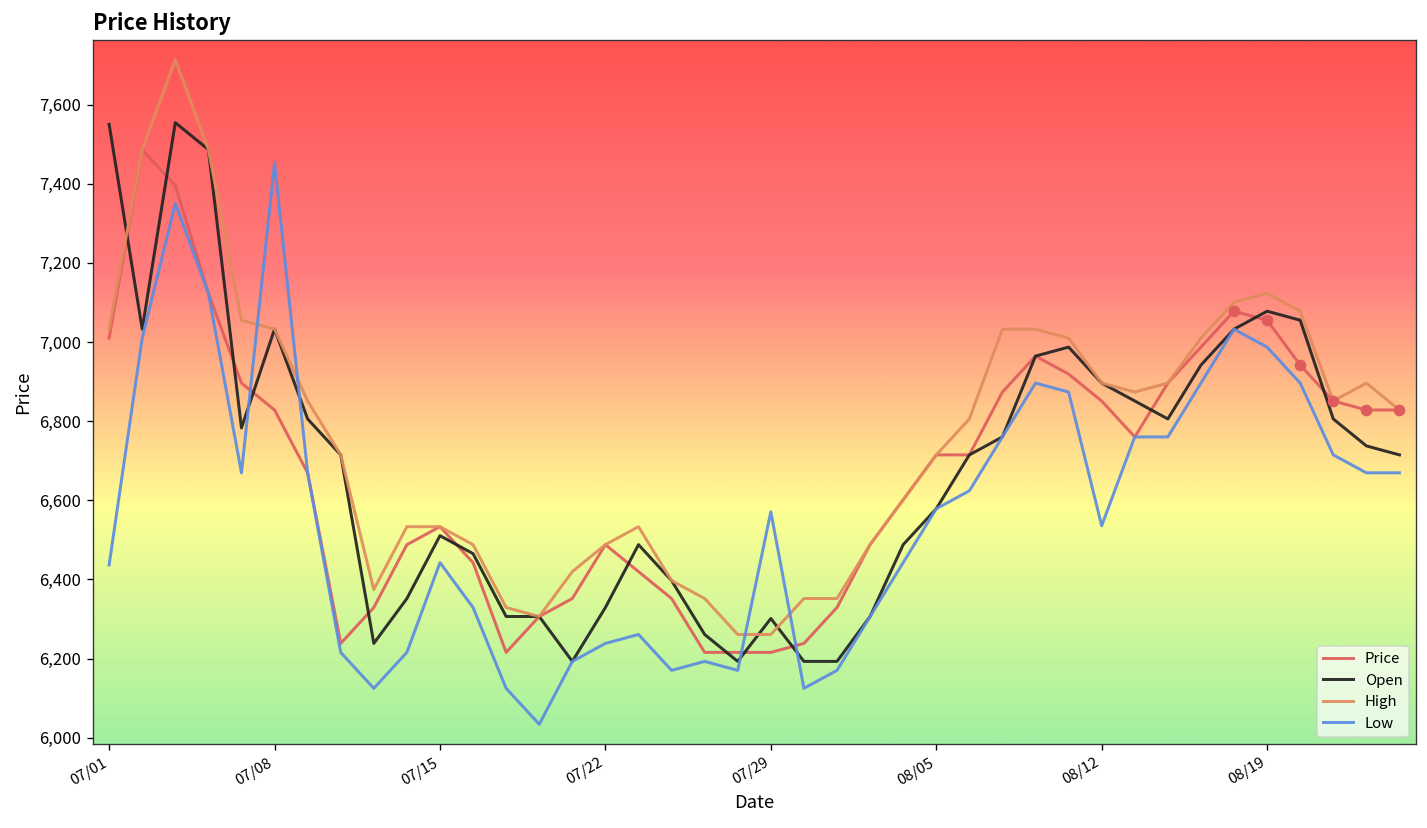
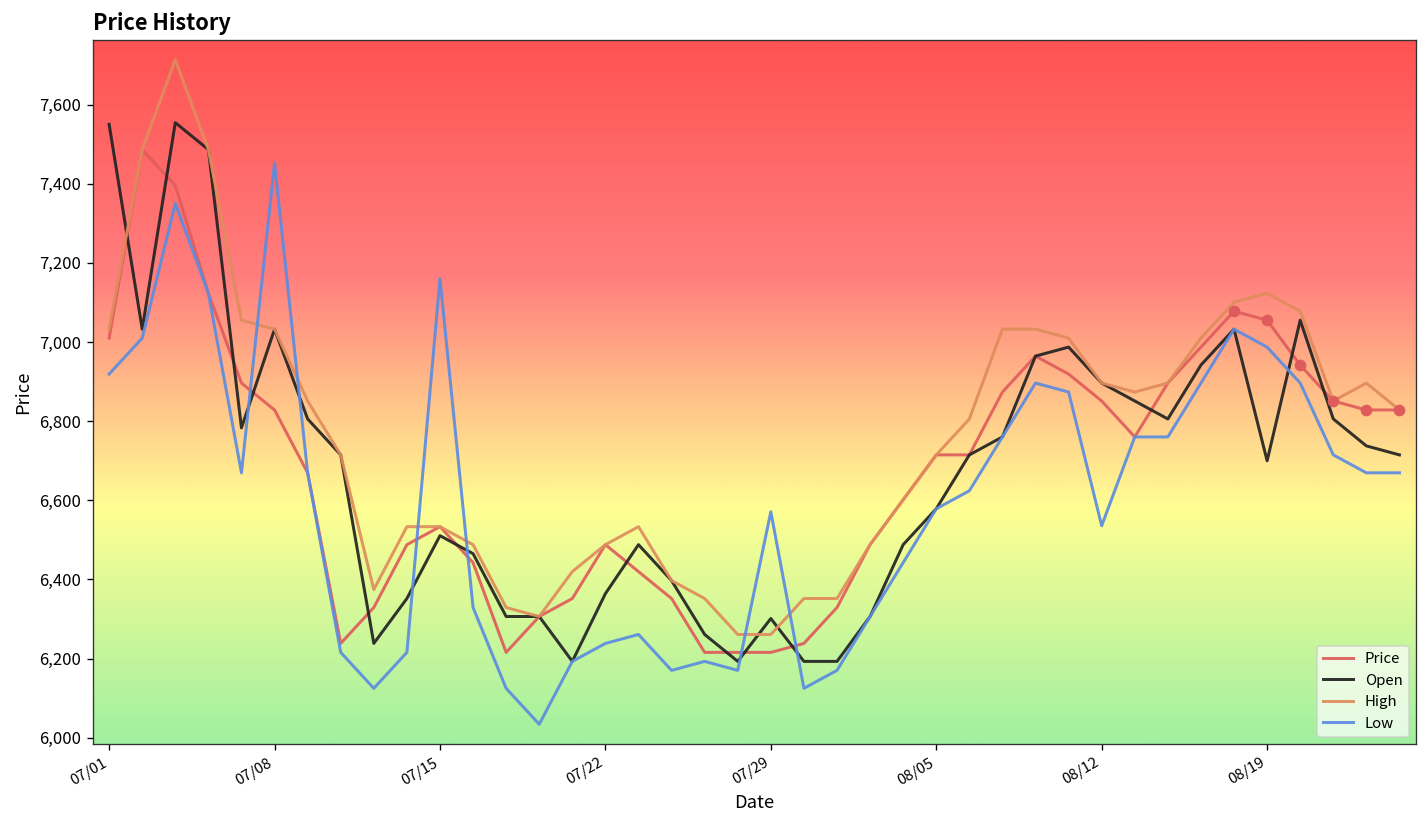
  {
    "Open": {
      "07/01": "7,550",
      "07/15": "6,510",
-     "07/22": "6,330",
+     "07/22": "6,360",
      "07/29": "6,300",
-     "08/19": "7,080"
+     "08/19": "6,700"
    },
    "Low": {
-     "07/01": "6,440",
+     "07/01": "6,920",
      "07/08": "7,450",
-     "07/15": "6,440",
+     "07/15": "7,160",
      "07/22": "6,240",
      "07/29": "6,570",
      "08/12": "6,540",
      "08/19": "6,990"
    }
  }
